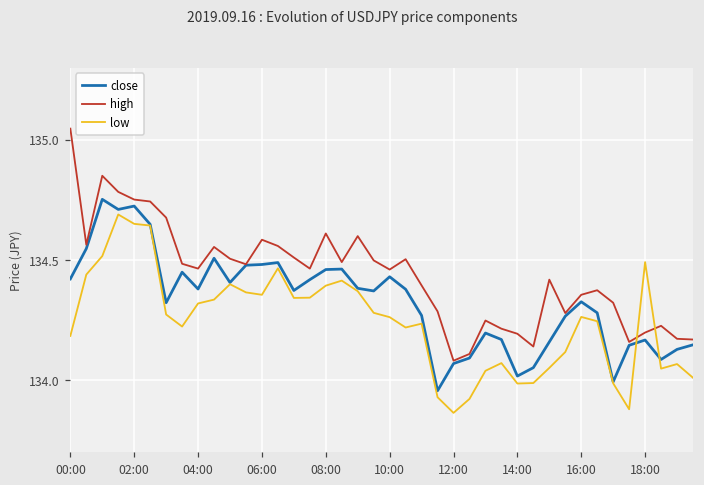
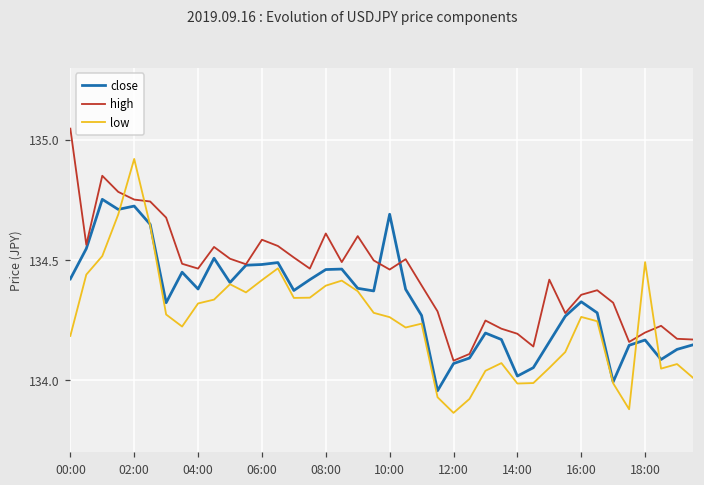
  {
    "close": {
      "00:00": 134.42,
      "02:00": 134.72,
      "04:00": 134.38,
      "06:00": 134.48,
      "08:00": 134.46,
-     "10:00": 134.43,
+     "10:00": 134.69,
      "12:00": 134.07,
      "14:00": 134.02,
      "16:00": 134.33,
      "18:00": 134.17
    },
    "high": {
      "00:00": 135.05,
      "02:00": 134.75,
      "04:00": 134.46,
      "06:00": 134.58,
      "08:00": 134.61,
      "10:00": 134.46,
      "12:00": 134.08,
      "14:00": 134.19,
      "16:00": 134.36,
      "18:00": 134.20
    },
    "low": {
      "00:00": 134.18,
-     "02:00": 134.65,
+     "02:00": 134.92,
      "04:00": 134.32,
-     "06:00": 134.36,
+     "06:00": 134.42,
      "08:00": 134.39,
      "10:00": 134.26,
      "12:00": 133.86,
      "14:00": 133.99,
      "16:00": 134.26,
      "18:00": 134.49
    }
  }
